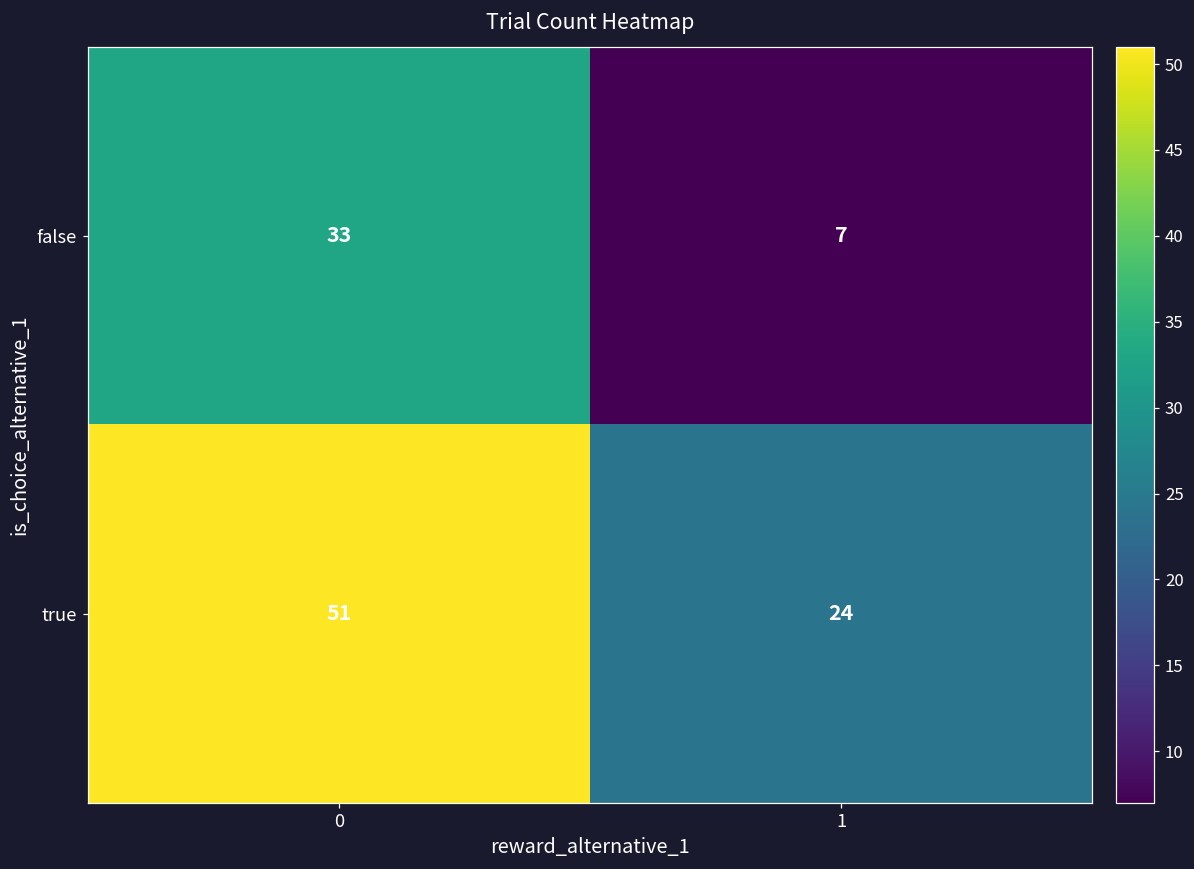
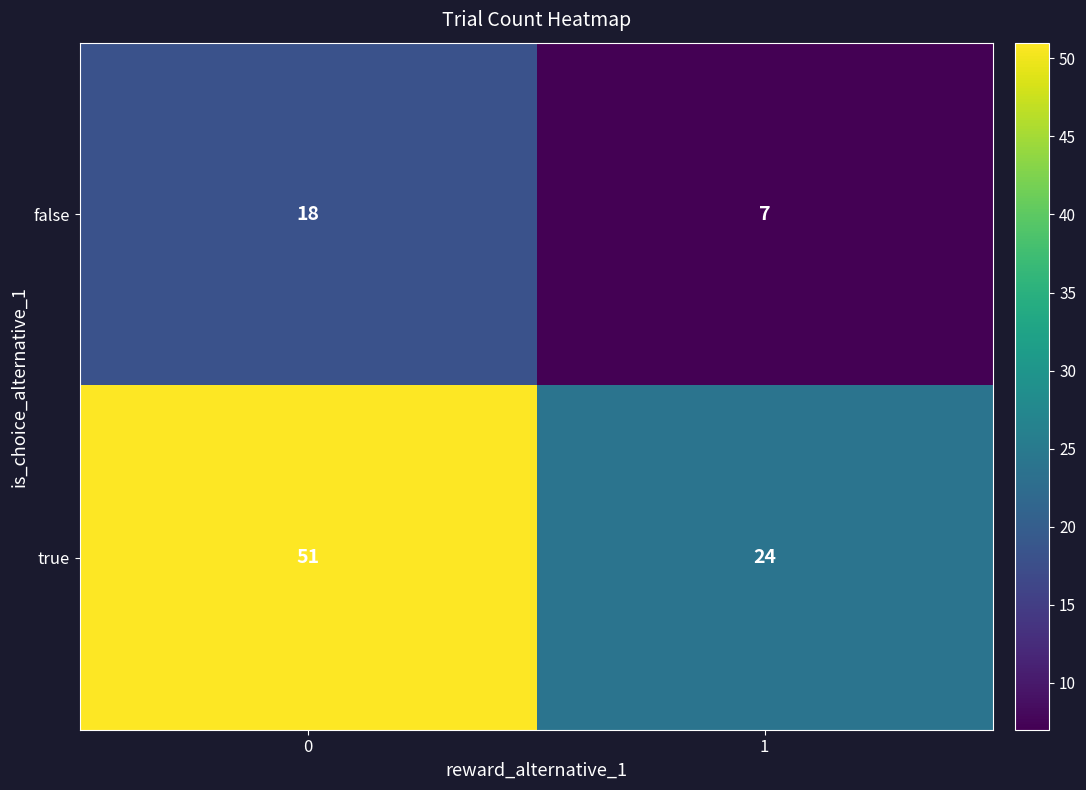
  {
    "false": {
-     "0": 33,
+     "0": 18,
      "1": 7
    },
    "true": {
      "0": 51,
      "1": 24
    }
  }
